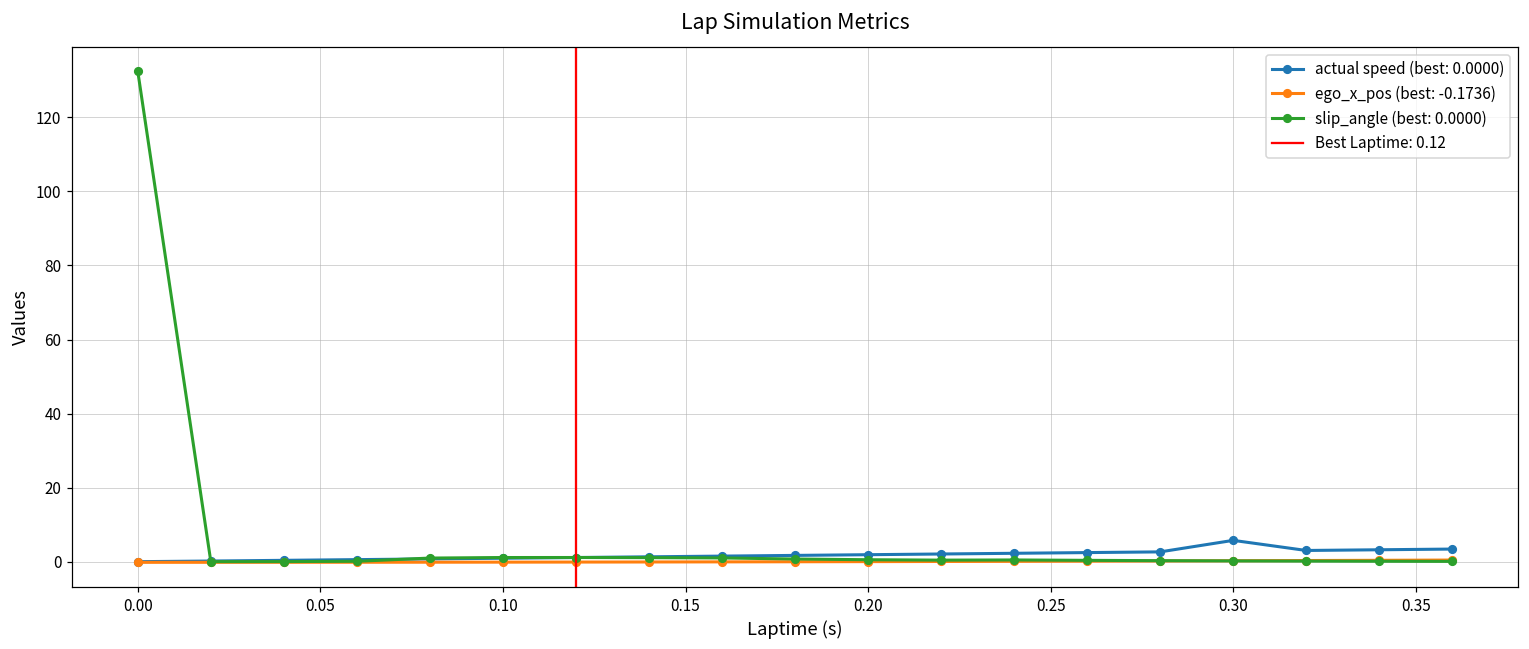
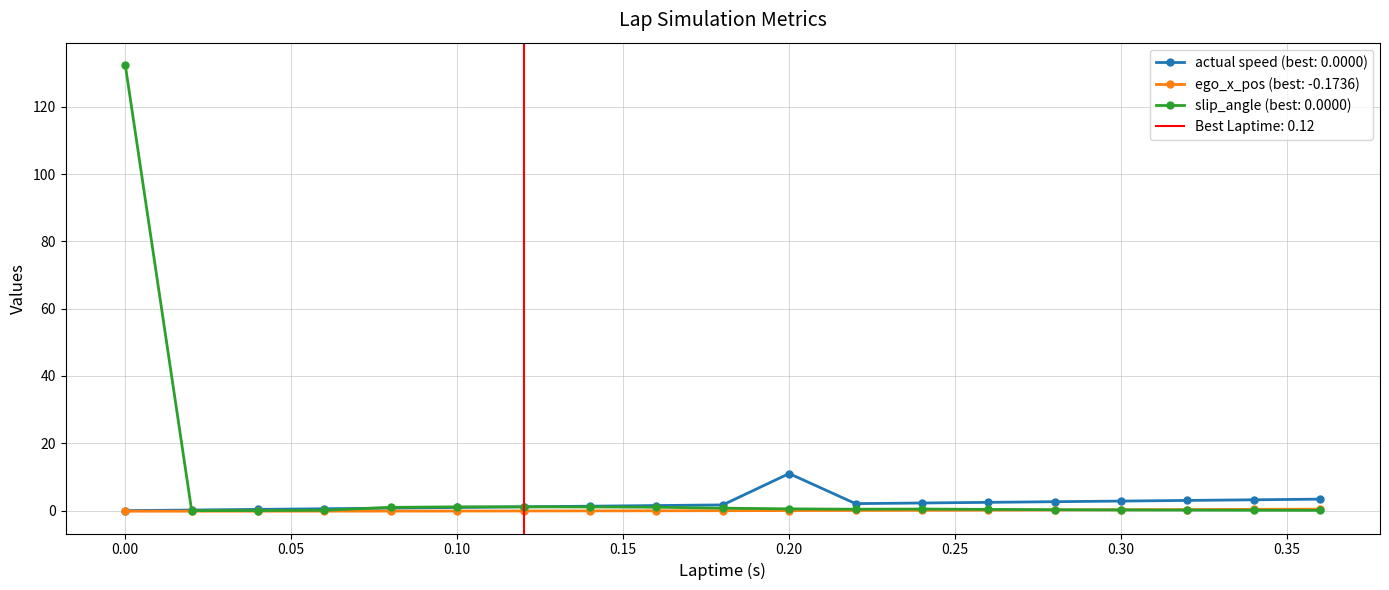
  {
    "actual speed (best: 0.0000)": {
-     "0.20": 2,
-     "0.30": 6
+     "0.20": 11,
+     "0.30": 3
    },
    "ego_x_pos (best: -0.1736)": {
      "0.10": 0
    },
    "slip_angle (best: 0.0000)": {
      "0.00": 132
    }
  }
